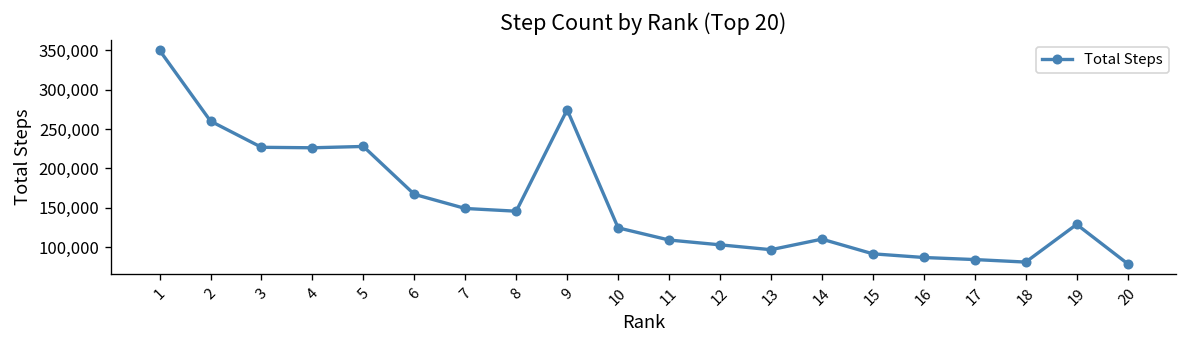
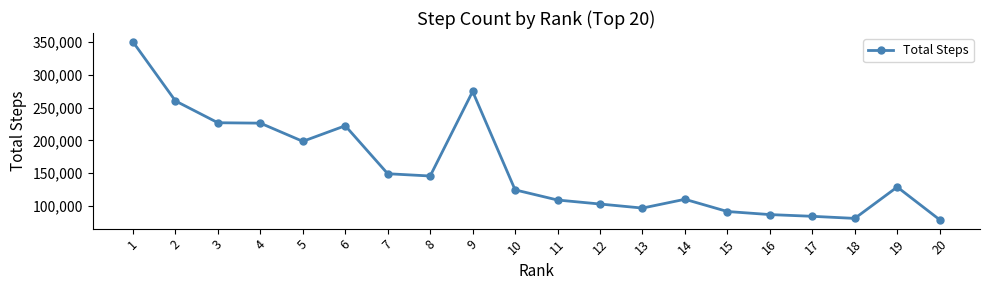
  {
    "1": "350,000",
    "2": "260,000",
    "3": "230,000",
    "4": "230,000",
-   "5": "230,000",
-   "6": "170,000",
+   "5": "200,000",
+   "6": "220,000",
    "7": "150,000",
    "8": "150,000",
    "9": "270,000",
    "10": "120,000",
    "11": "110,000",
    "12": "100,000",
    "13": "100,000",
    "14": "110,000",
    "15": "90,000",
    "16": "90,000",
    "17": "80,000",
    "18": "80,000",
    "19": "130,000",
    "20": "80,000"
  }
